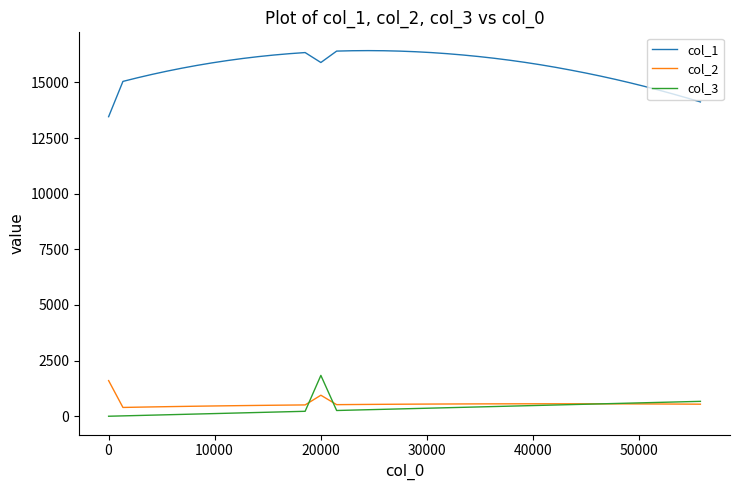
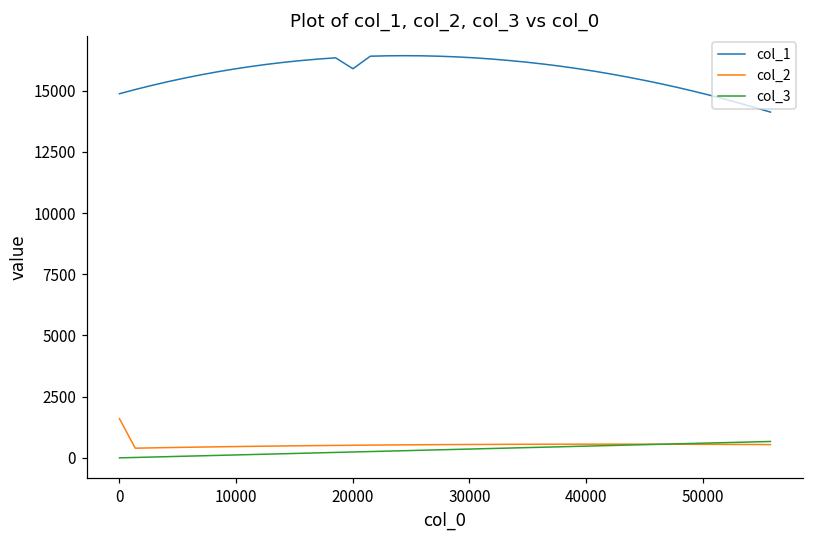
  {
    "col_1": {
-     "0": 13500,
+     "0": 14900,
      "20000": 15900
    },
    "col_2": {
      "0": 1600,
-     "20000": 900
+     "20000": 500
    },
    "col_3": {
      "0": 0,
-     "20000": 1800
+     "20000": 200
    }
  }
